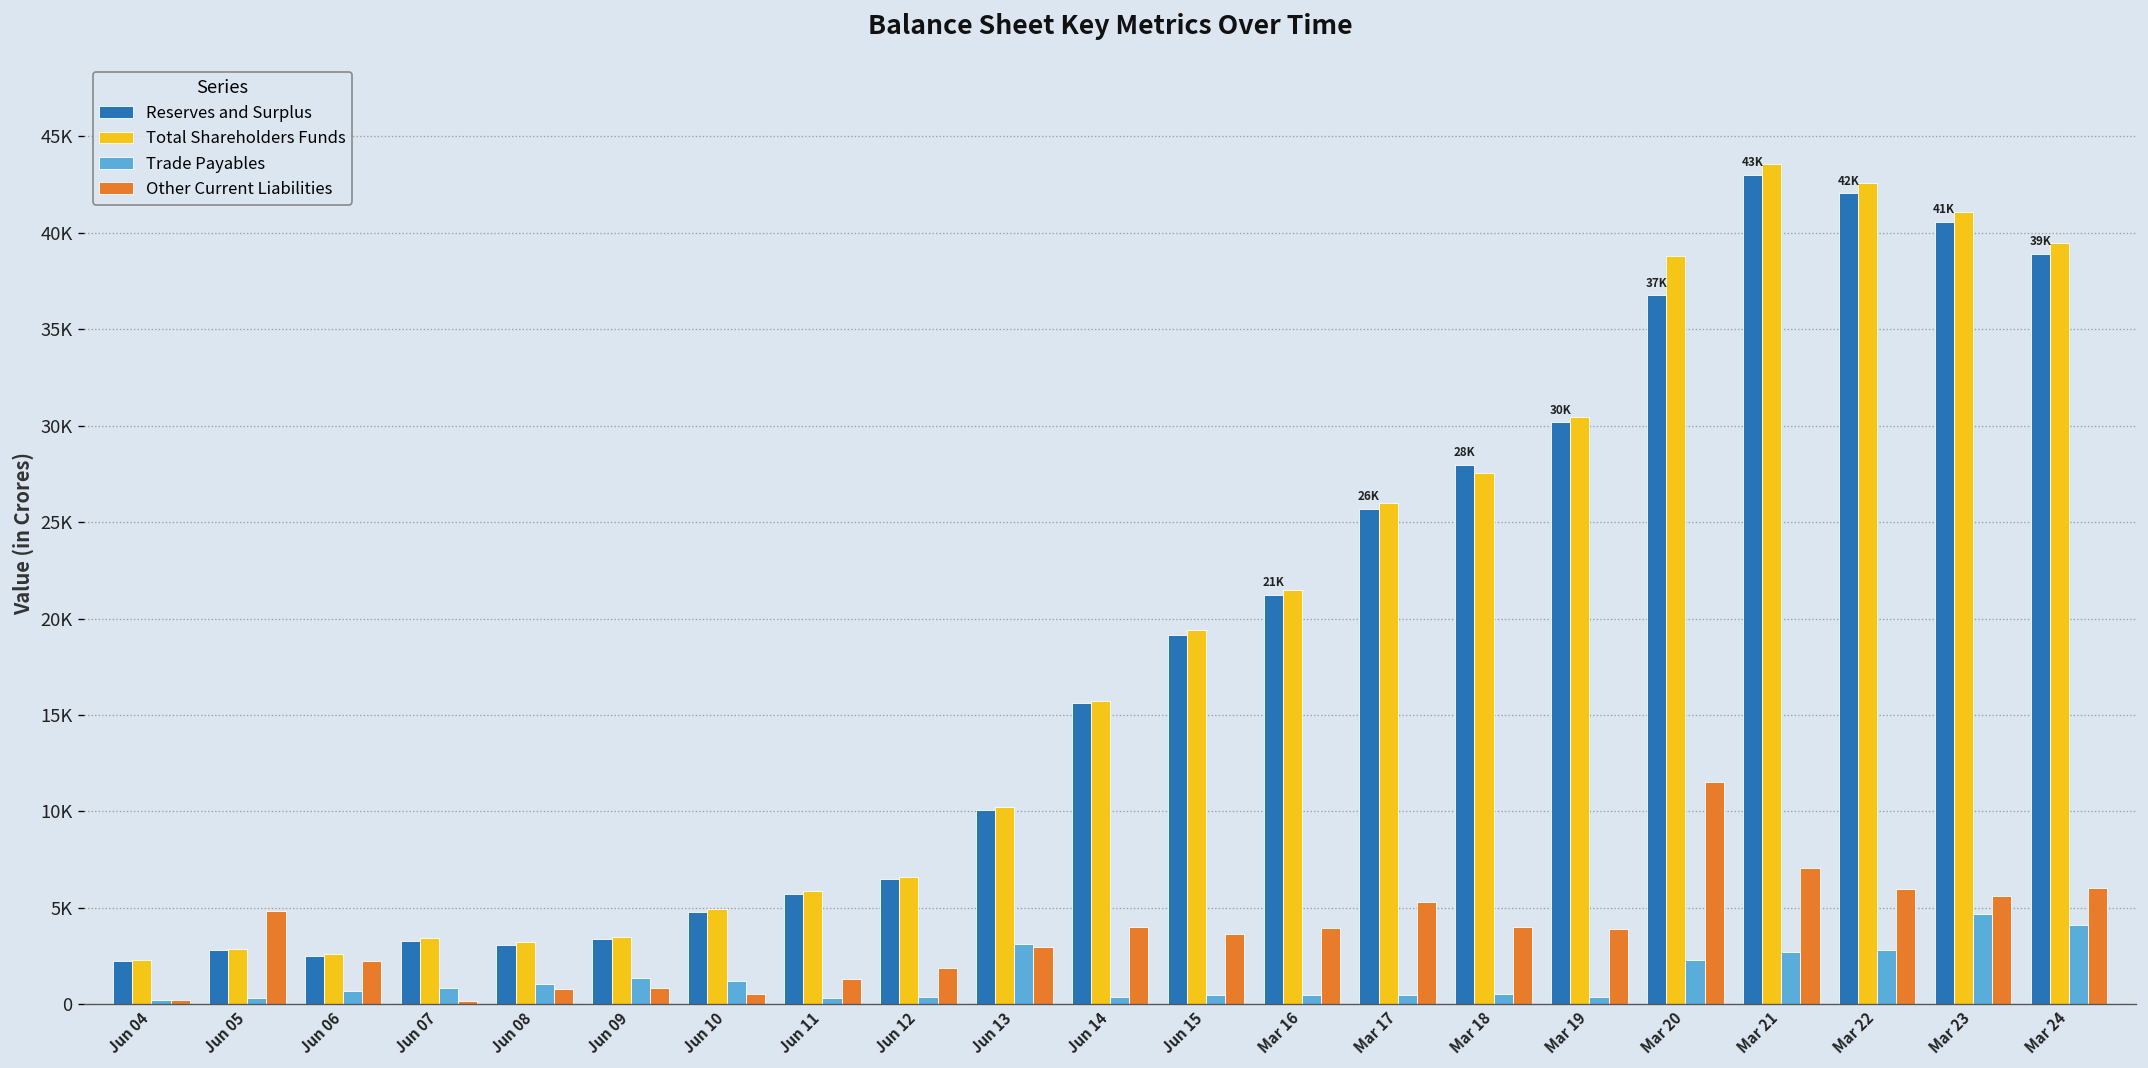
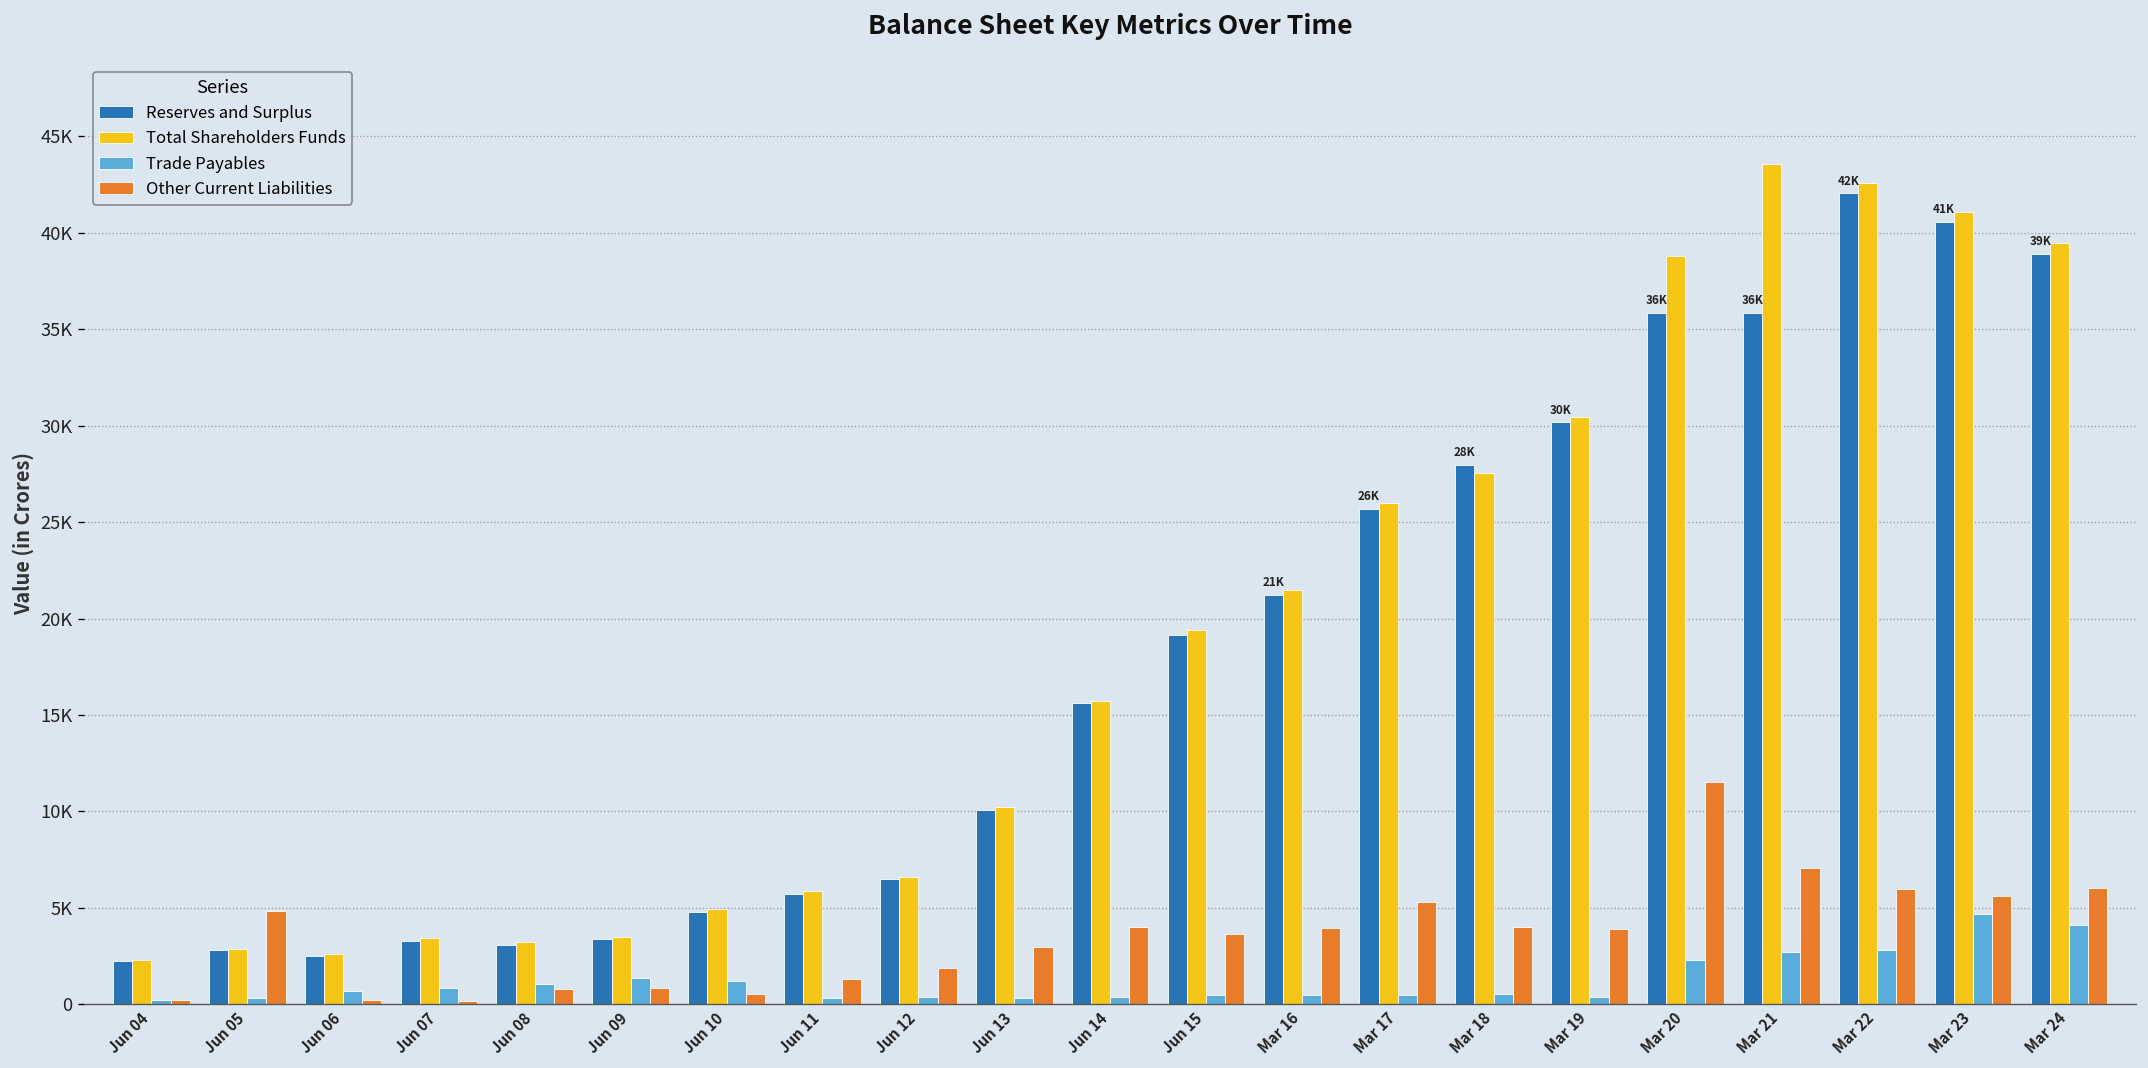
  {
    "Reserves and Surplus": {
      "Mar 16": "21K",
      "Mar 17": "26K",
      "Mar 18": "28K",
      "Mar 19": "30K",
-     "Mar 20": "37K",
-     "Mar 21": "43K",
+     "Mar 20": "36K",
+     "Mar 21": "36K",
      "Mar 22": "42K",
      "Mar 23": "41K",
      "Mar 24": "39K"
    },
    "Total Shareholders Funds": {
      "Jun 04": "2300",
      "Jun 05": "2900",
      "Jun 06": "2600",
      "Jun 07": "3400",
      "Jun 08": "3200",
      "Jun 09": "3500",
      "Jun 10": "4900",
      "Jun 11": "5900",
      "Jun 12": "6600",
      "Jun 13": "10200",
      "Jun 14": "15700",
      "Jun 15": "19400",
      "Mar 20": "38800",
      "Mar 21": "43600",
      "Mar 22": "42600"
    },
    "Trade Payables": {
      "Jun 04": "200",
      "Jun 05": "300",
      "Jun 06": "700",
      "Jun 07": "900",
      "Jun 08": "1100",
      "Jun 09": "1400",
      "Jun 10": "1200",
      "Jun 11": "300",
      "Jun 12": "400",
-     "Jun 13": "3100",
+     "Jun 13": "300",
      "Jun 14": "400",
      "Jun 15": "500",
      "Mar 16": "500",
      "Mar 17": "500",
      "Mar 18": "500",
      "Mar 19": "400",
      "Mar 20": "2300",
      "Mar 21": "2700",
      "Mar 22": "2800",
      "Mar 23": "4700",
      "Mar 24": "4100"
    },
    "Other Current Liabilities": {
      "Jun 04": "200",
      "Jun 05": "4800",
-     "Jun 06": "2300",
+     "Jun 06": "200",
      "Jun 08": "800",
      "Jun 09": "900",
      "Jun 10": "500",
      "Jun 11": "1300",
      "Jun 12": "1900",
      "Jun 13": "3000",
      "Jun 14": "4000",
      "Jun 15": "3600",
      "Mar 16": "4000",
      "Mar 17": "5300",
      "Mar 18": "4000",
      "Mar 19": "3900",
      "Mar 20": "11500",
      "Mar 21": "7100",
      "Mar 22": "6000",
      "Mar 23": "5600",
      "Mar 24": "6000"
    }
  }
